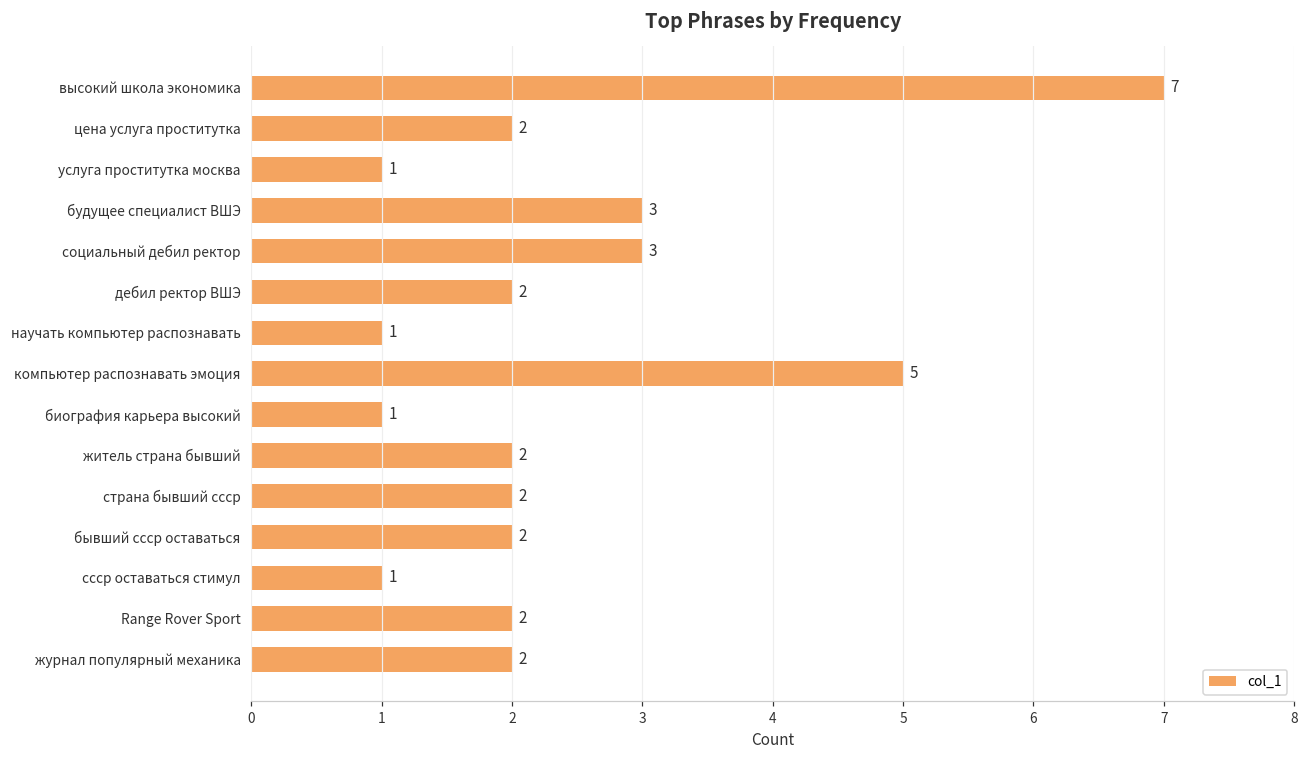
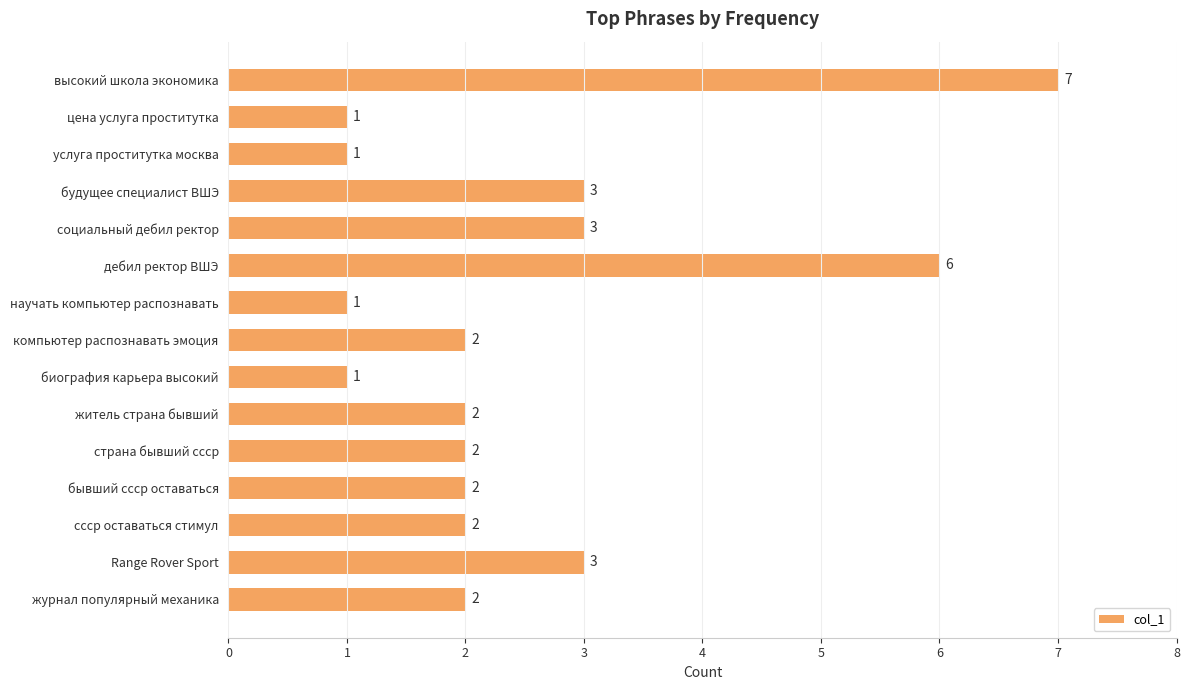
  {
    "высокий школа экономика": 7,
-   "цена услуга проститутка": 2,
+   "цена услуга проститутка": 1,
    "услуга проститутка москва": 1,
    "будущее специалист ВШЭ": 3,
    "социальный дебил ректор": 3,
-   "дебил ректор ВШЭ": 2,
+   "дебил ректор ВШЭ": 6,
    "научать компьютер распознавать": 1,
-   "компьютер распознавать эмоция": 5,
+   "компьютер распознавать эмоция": 2,
    "биография карьера высокий": 1,
    "житель страна бывший": 2,
    "страна бывший ссср": 2,
    "бывший ссср оставаться": 2,
-   "ссср оставаться стимул": 1,
-   "Range Rover Sport": 2,
+   "ссср оставаться стимул": 2,
+   "Range Rover Sport": 3,
    "журнал популярный механика": 2
  }
